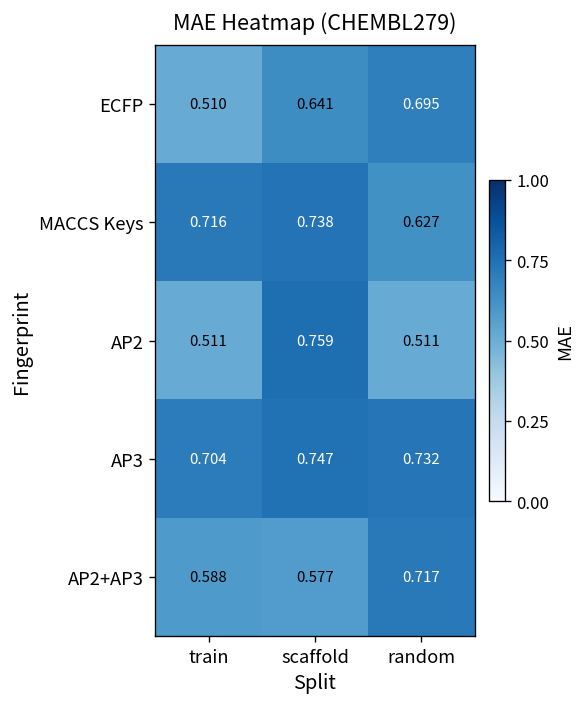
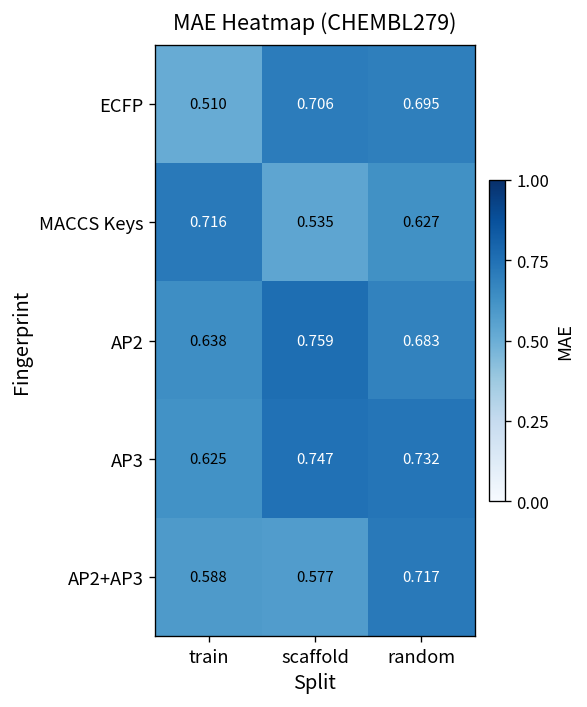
  {
    "ECFP": {
      "train": 0.510,
-     "scaffold": 0.641,
+     "scaffold": 0.706,
      "random": 0.695
    },
    "MACCS Keys": {
      "train": 0.716,
-     "scaffold": 0.738,
+     "scaffold": 0.535,
      "random": 0.627
    },
    "AP2": {
-     "train": 0.511,
+     "train": 0.638,
      "scaffold": 0.759,
-     "random": 0.511
+     "random": 0.683
    },
    "AP3": {
-     "train": 0.704,
+     "train": 0.625,
      "scaffold": 0.747,
      "random": 0.732
    },
    "AP2+AP3": {
      "train": 0.588,
      "scaffold": 0.577,
      "random": 0.717
    }
  }
